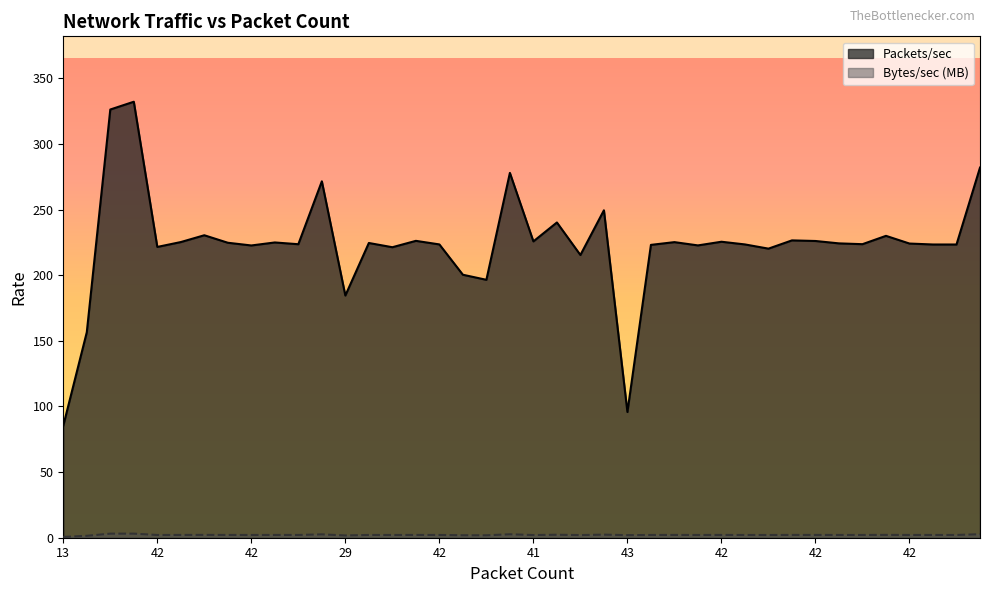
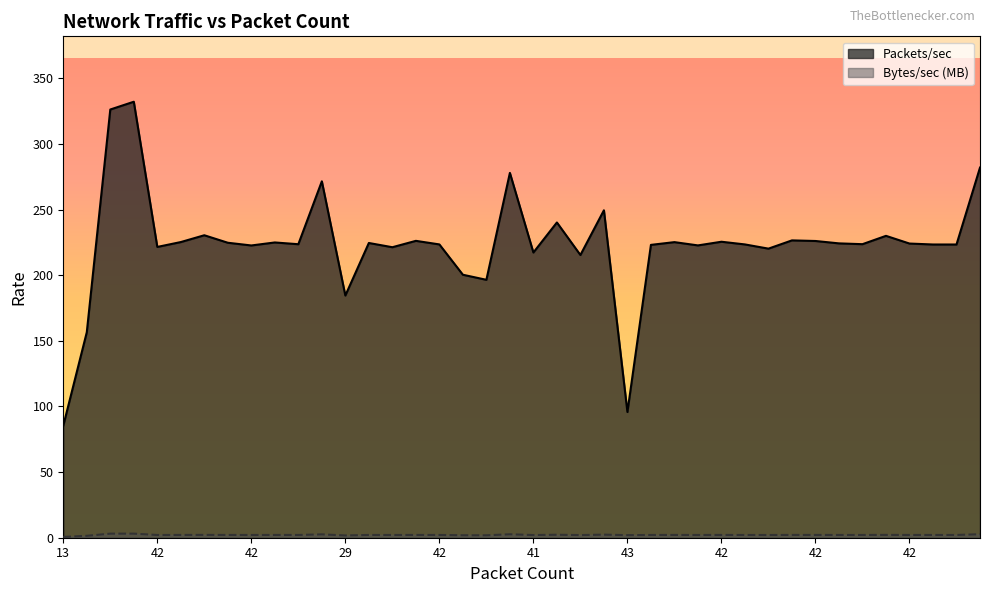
  {
    "Packets/sec": {
-     "41": 226,
+     "41": 217,
      "43": 96
    },
    "Bytes/sec (MB)": {
      "41": 2,
      "43": 2
    }
  }
